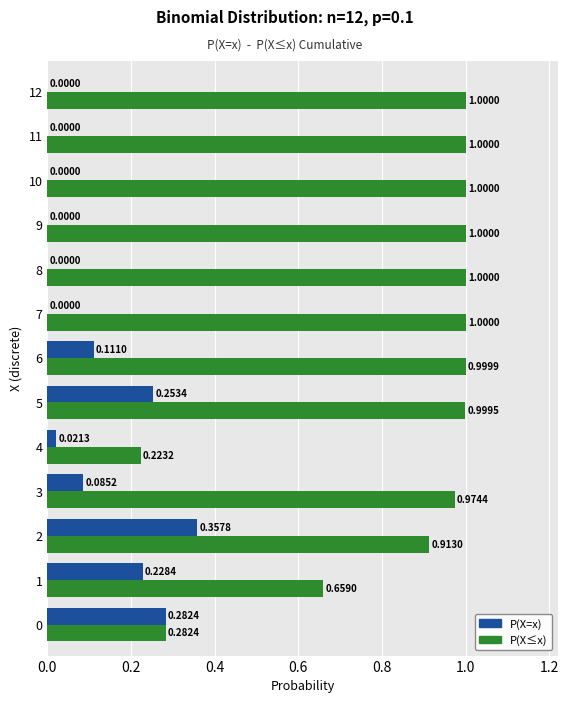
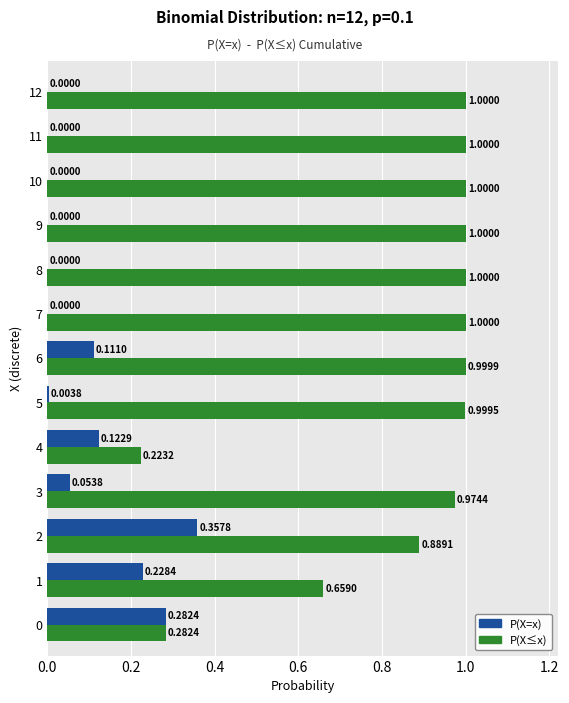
  {
    "P(X=x)": {
      "12": 0.0000,
      "11": 0.0000,
      "10": 0.0000,
      "9": 0.0000,
      "8": 0.0000,
      "7": 0.0000,
      "6": 0.1110,
-     "5": 0.2534,
-     "4": 0.0213,
-     "3": 0.0852,
+     "5": 0.0038,
+     "4": 0.1229,
+     "3": 0.0538,
      "2": 0.3578,
      "1": 0.2284,
      "0": 0.2824
    },
    "P(X≤x)": {
      "12": 1.0000,
      "11": 1.0000,
      "10": 1.0000,
      "9": 1.0000,
      "8": 1.0000,
      "7": 1.0000,
      "6": 0.9999,
      "5": 0.9995,
      "4": 0.2232,
      "3": 0.9744,
-     "2": 0.9130,
+     "2": 0.8891,
      "1": 0.6590,
      "0": 0.2824
    }
  }
